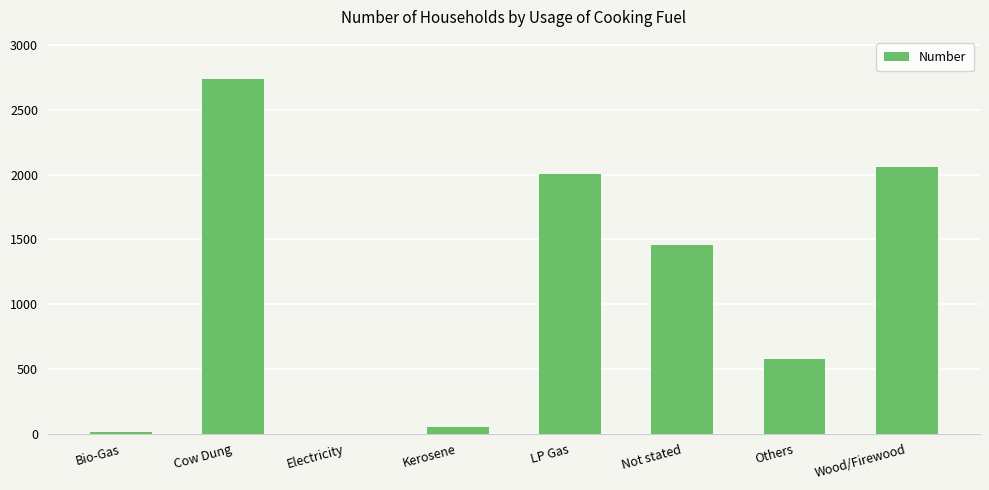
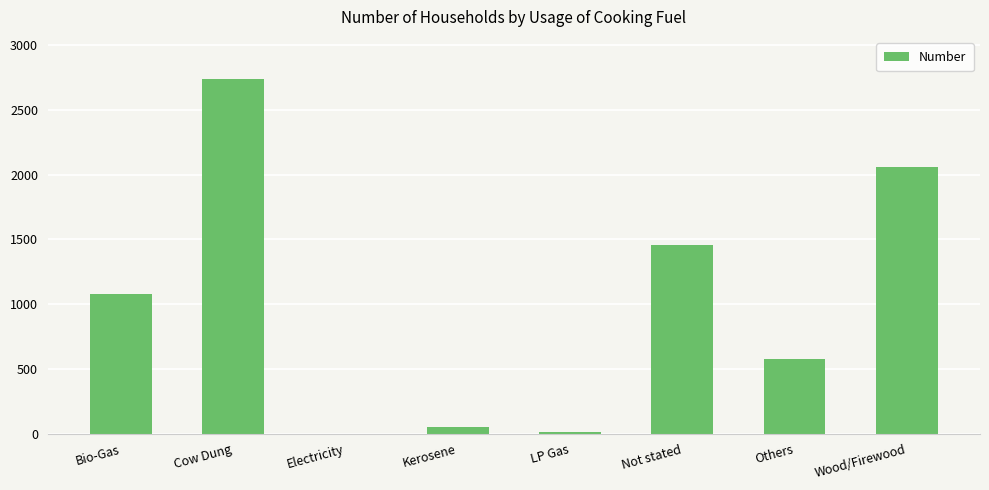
  {
-   "Bio-Gas": 10,
+   "Bio-Gas": 1080,
    "Cow Dung": 2740,
    "Electricity": 0,
    "Kerosene": 50,
-   "LP Gas": 2010,
+   "LP Gas": 20,
    "Not stated": 1460,
    "Others": 580,
    "Wood/Firewood": 2060
  }
